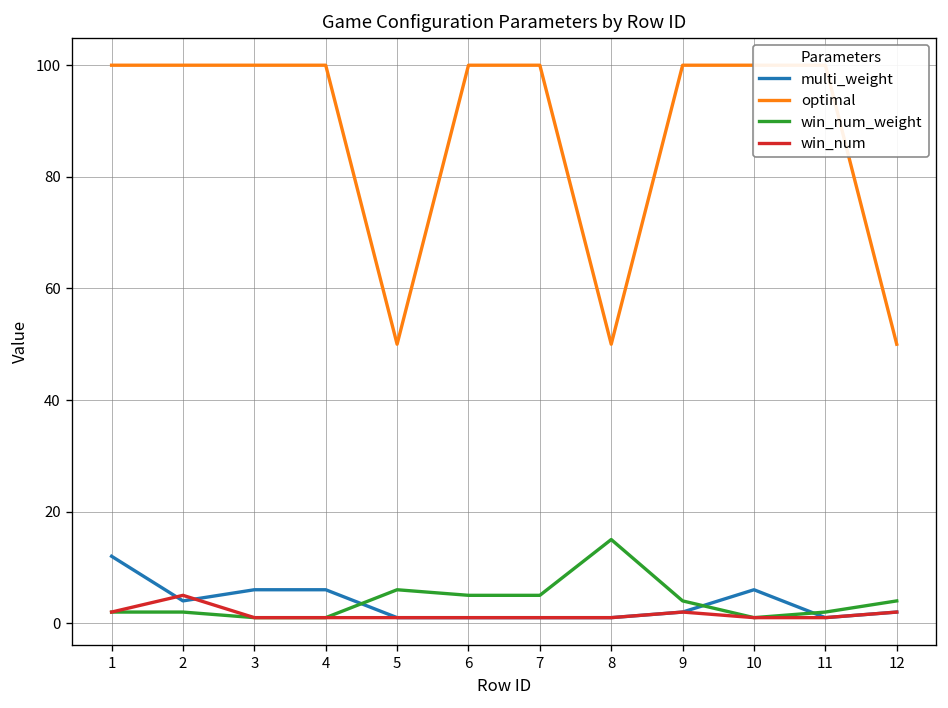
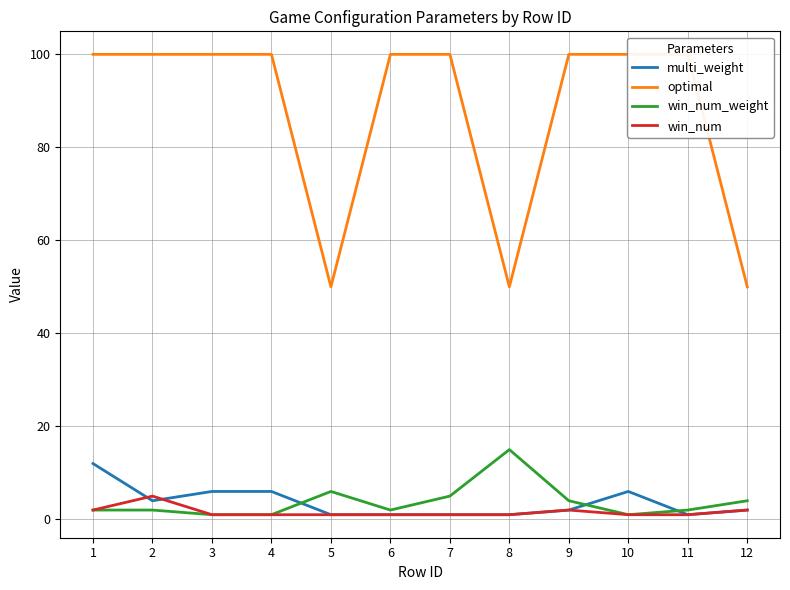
  {
    "multi_weight": {
      "1": 12,
      "2": 4,
      "3": 6,
      "4": 6,
      "10": 6
    },
    "optimal": {
      "1": 100,
      "2": 100,
      "3": 100,
      "4": 100,
      "5": 50,
      "6": 100,
      "7": 100,
      "8": 50,
      "9": 100,
      "12": 50
    },
    "win_num_weight": {
      "2": 2,
      "5": 6,
-     "6": 5,
+     "6": 2,
      "7": 5,
      "8": 15,
      "9": 4,
      "11": 2,
      "12": 4
    },
    "win_num": {
      "2": 5
    }
  }
